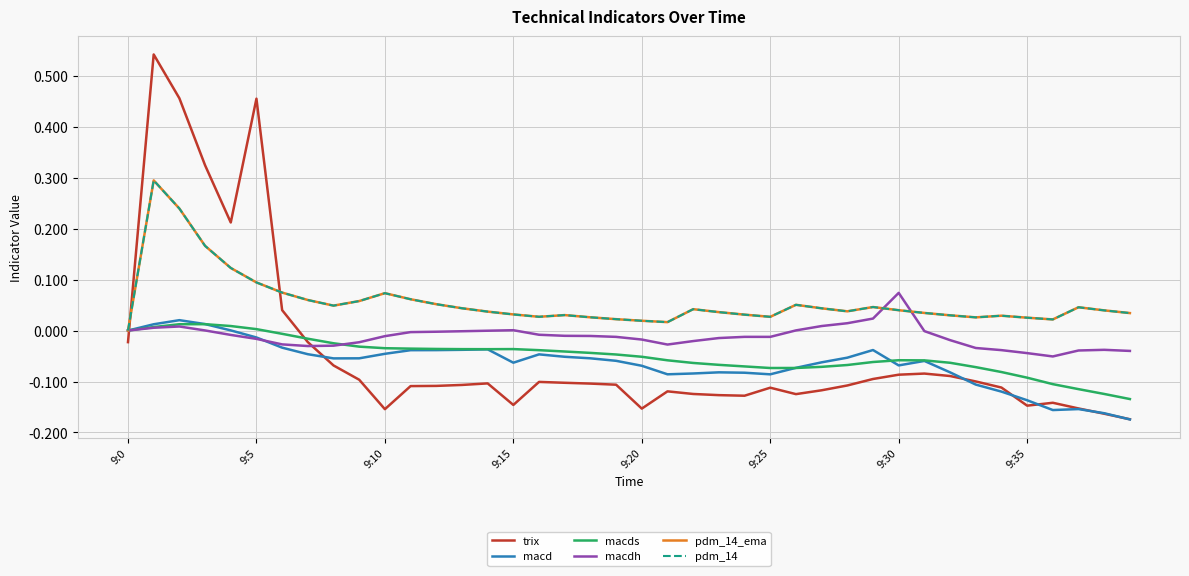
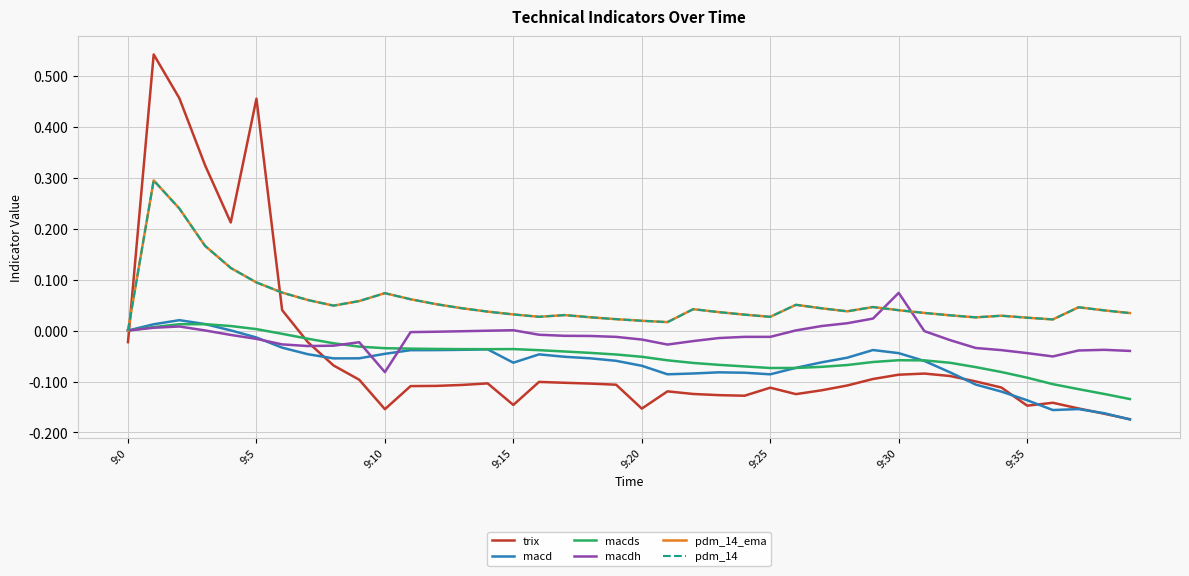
  {
    "trix": {
      "9:0": -0.02,
      "9:5": 0.45,
      "9:10": -0.15,
      "9:15": -0.15,
      "9:20": -0.15,
      "9:25": -0.11,
      "9:30": -0.09,
      "9:35": -0.15
    },
    "macd": {
      "9:10": -0.05,
      "9:15": -0.06,
      "9:20": -0.07,
      "9:25": -0.09,
-     "9:30": -0.07,
+     "9:30": -0.04,
      "9:35": -0.14
    },
    "macdh": {
-     "9:10": -0.01,
+     "9:10": -0.08,
      "9:15": 0.00,
      "9:20": -0.02,
      "9:25": -0.01,
      "9:30": 0.07,
      "9:35": -0.04
    }
  }
